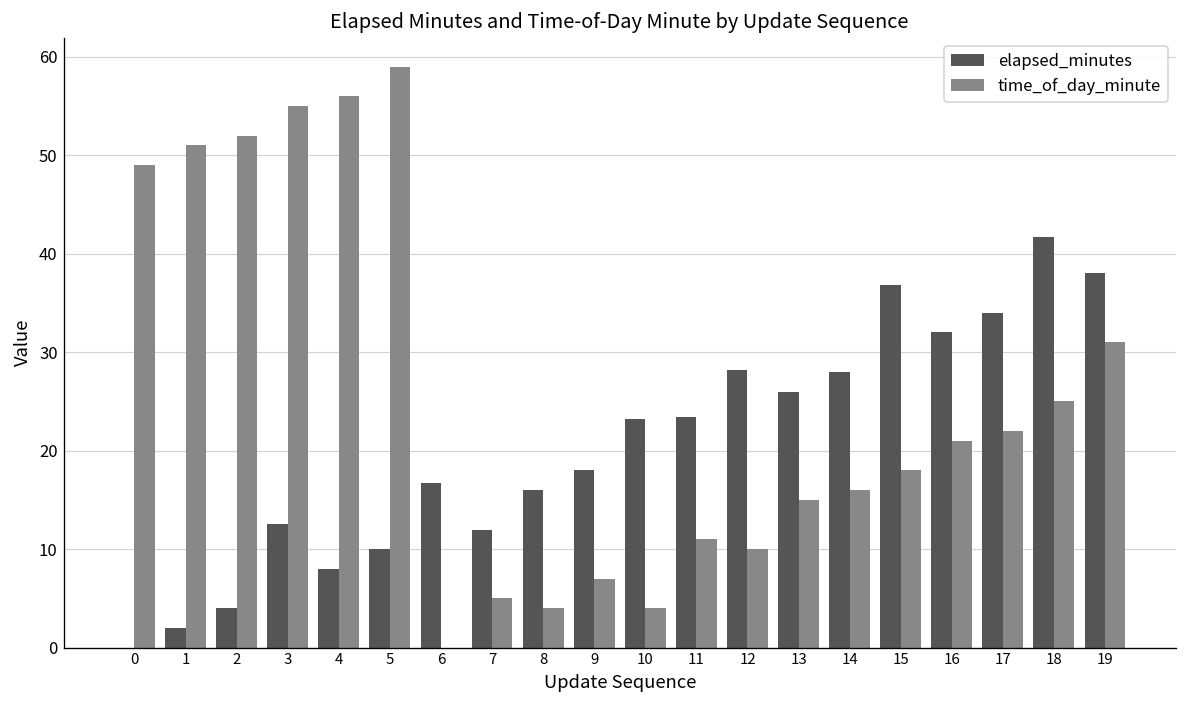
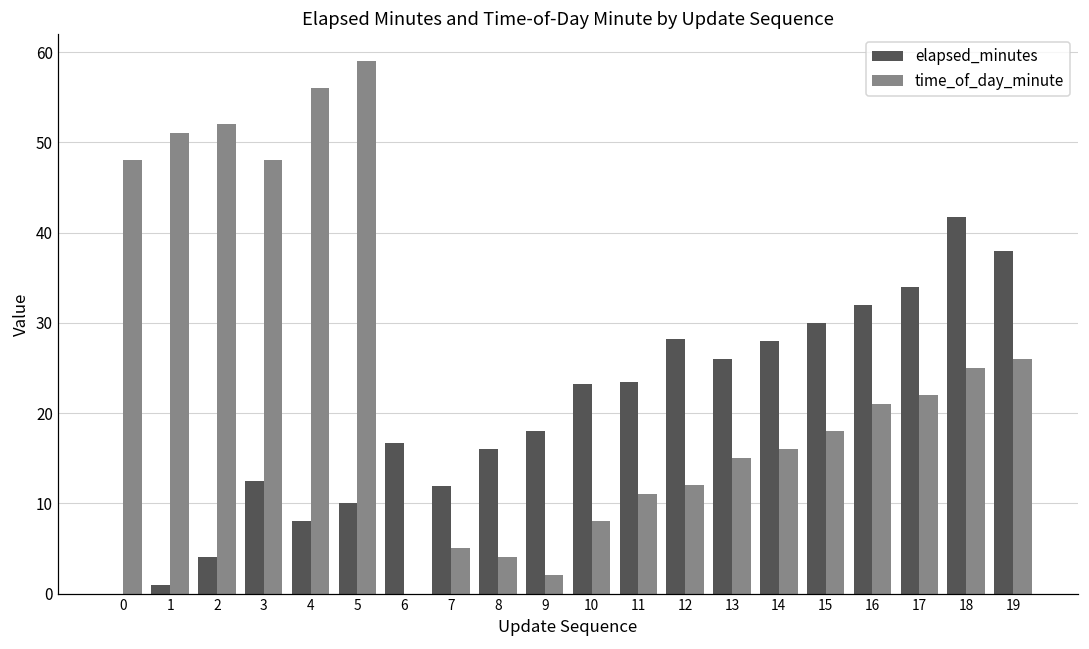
  {
    "elapsed_minutes": {
      "0": 0,
-     "1": 2,
+     "1": 1,
      "2": 4,
      "3": 13,
      "4": 8,
      "5": 10,
      "6": 17,
      "7": 12,
      "8": 16,
      "9": 18,
      "10": 23,
      "11": 23,
      "12": 28,
      "13": 26,
      "14": 28,
-     "15": 37,
+     "15": 30,
      "16": 32,
      "17": 34,
      "18": 42,
      "19": 38
    },
    "time_of_day_minute": {
-     "0": 49,
+     "0": 48,
      "1": 51,
      "2": 52,
-     "3": 55,
+     "3": 48,
      "4": 56,
      "5": 59,
      "6": 0,
      "7": 5,
      "8": 4,
-     "9": 7,
-     "10": 4,
+     "9": 2,
+     "10": 8,
      "11": 11,
-     "12": 10,
+     "12": 12,
      "13": 15,
      "14": 16,
      "15": 18,
      "16": 21,
      "17": 22,
      "18": 25,
-     "19": 31
+     "19": 26
    }
  }
